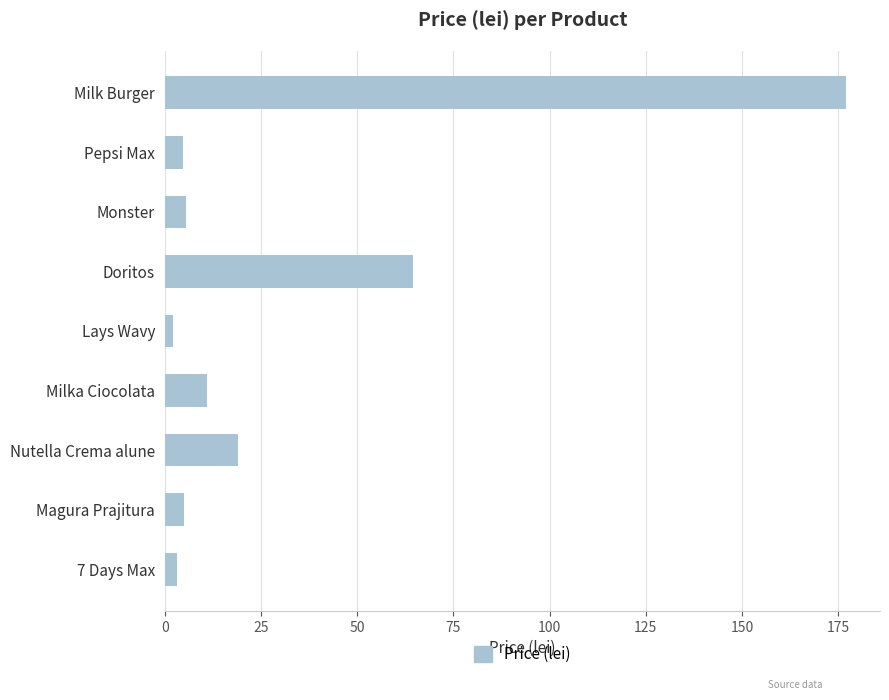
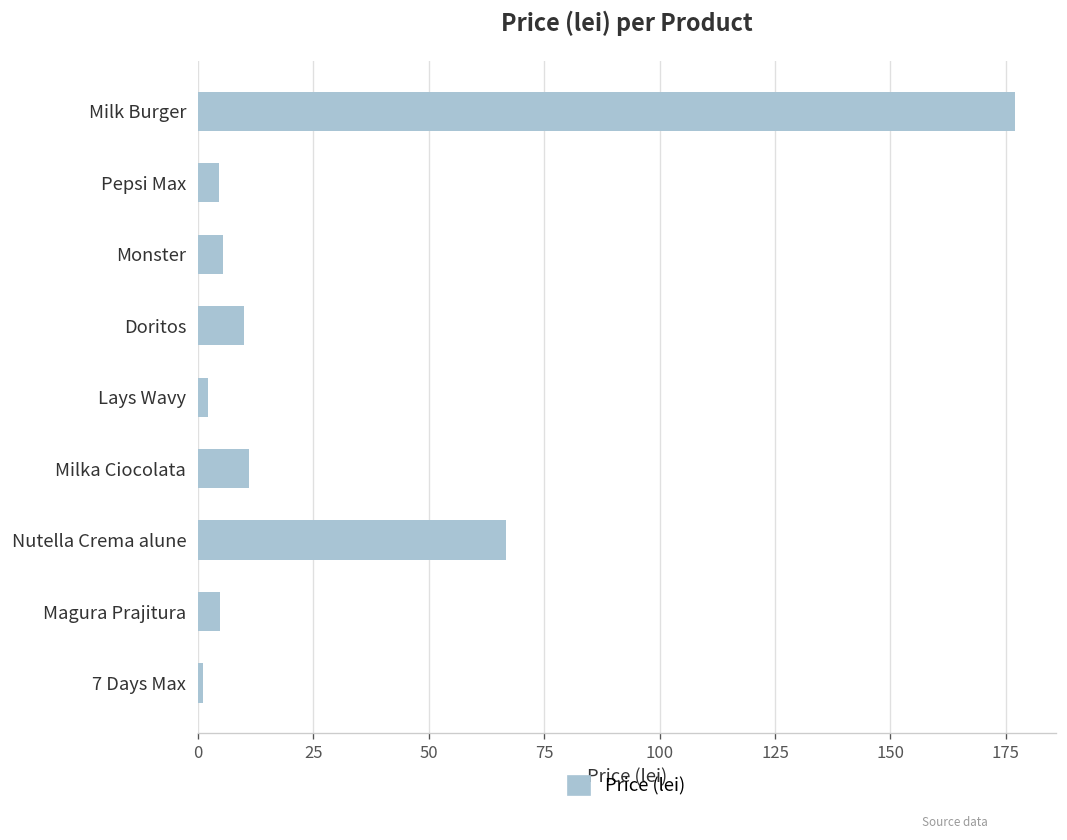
  {
    "Milk Burger": 177,
    "Pepsi Max": 5,
    "Monster": 5,
-   "Doritos": 64,
+   "Doritos": 10,
    "Lays Wavy": 2,
    "Milka Ciocolata": 11,
-   "Nutella Crema alune": 19,
+   "Nutella Crema alune": 67,
    "Magura Prajitura": 5,
-   "7 Days Max": 3
+   "7 Days Max": 1
  }
